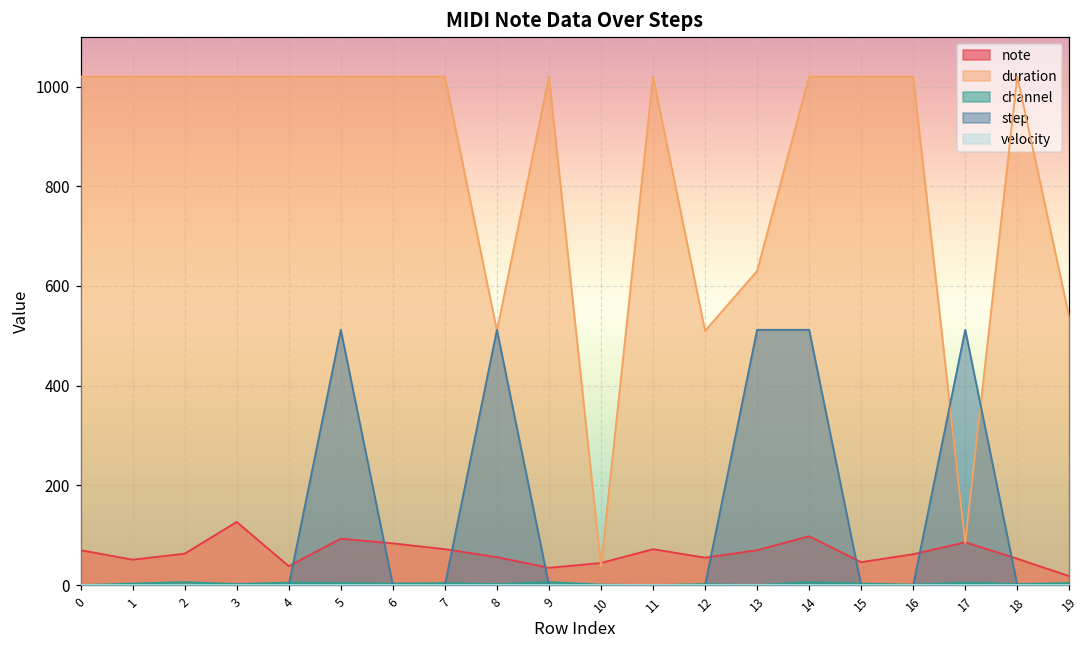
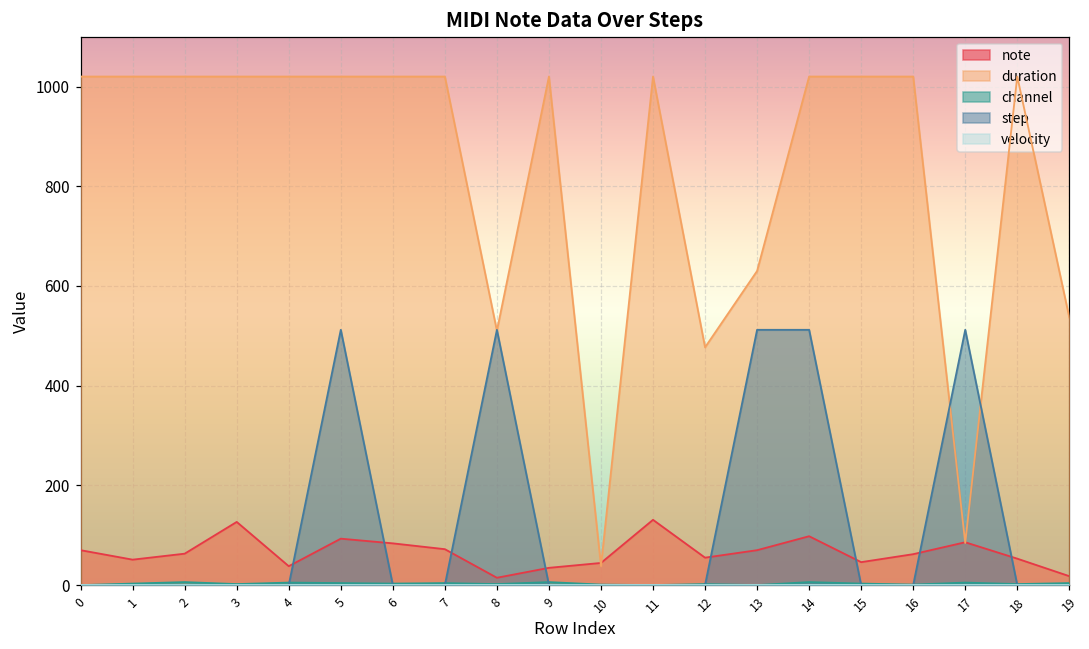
  {
    "note": {
      "0": 70,
      "1": 50,
      "2": 60,
      "3": 130,
      "4": 40,
      "5": 90,
      "6": 80,
      "7": 70,
-     "8": 60,
+     "8": 10,
      "9": 30,
      "10": 40,
-     "11": 70,
+     "11": 130,
      "12": 60,
      "13": 70,
      "14": 100,
      "15": 50,
      "16": 60,
      "18": 50,
      "19": 20
    },
    "duration": {
      "0": 1020,
      "1": 1020,
      "2": 1020,
      "3": 1020,
      "4": 1020,
      "5": 1020,
      "6": 1020,
      "7": 1020,
      "9": 1020,
      "10": 40,
      "11": 1020,
-     "12": 510,
+     "12": 480,
      "13": 630,
      "14": 1020,
      "15": 1020,
      "16": 1020,
      "19": 540
    },
    "velocity": {
      "14": 0
    }
  }
